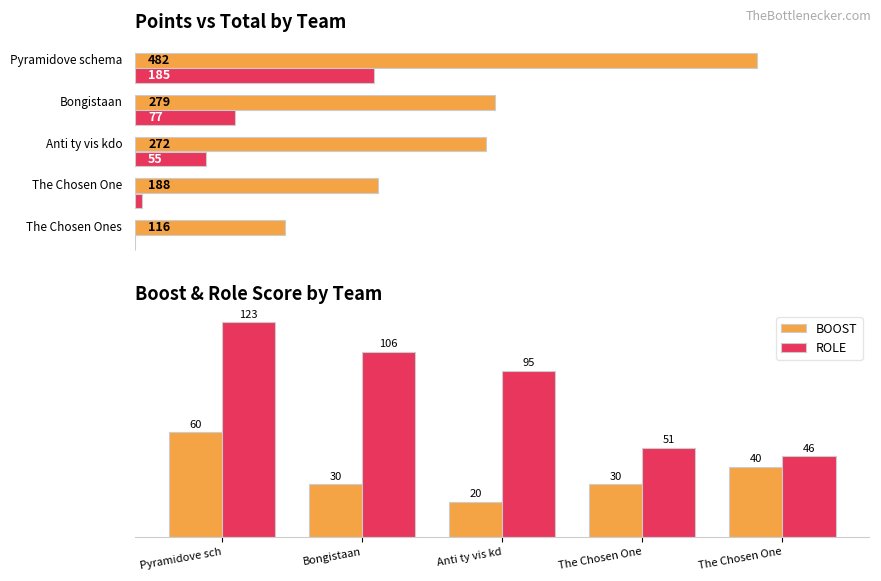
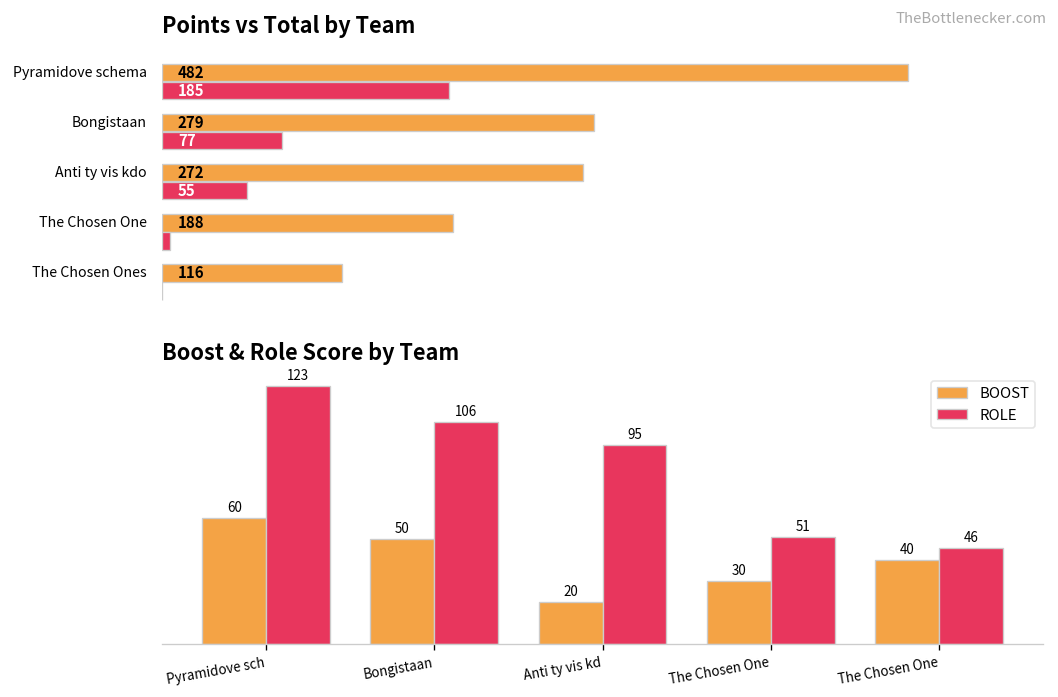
  {
    "Boost & Role Score by Team": {
      "BOOST": {
        "Pyramidove sch": 60,
-       "Bongistaan": 30,
+       "Bongistaan": 50,
        "Anti ty vis kd": 20
      },
      "ROLE": {
        "Pyramidove sch": 123,
        "Bongistaan": 106,
        "Anti ty vis kd": 95
      }
    }
  }
